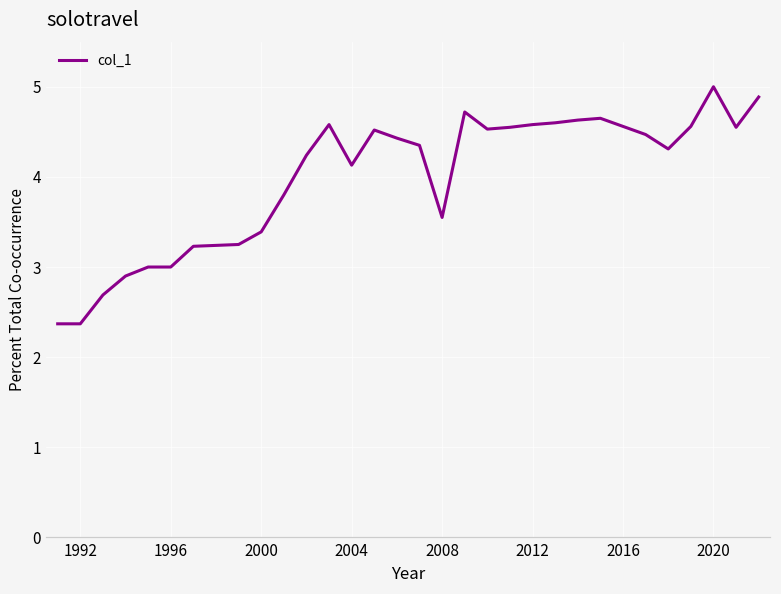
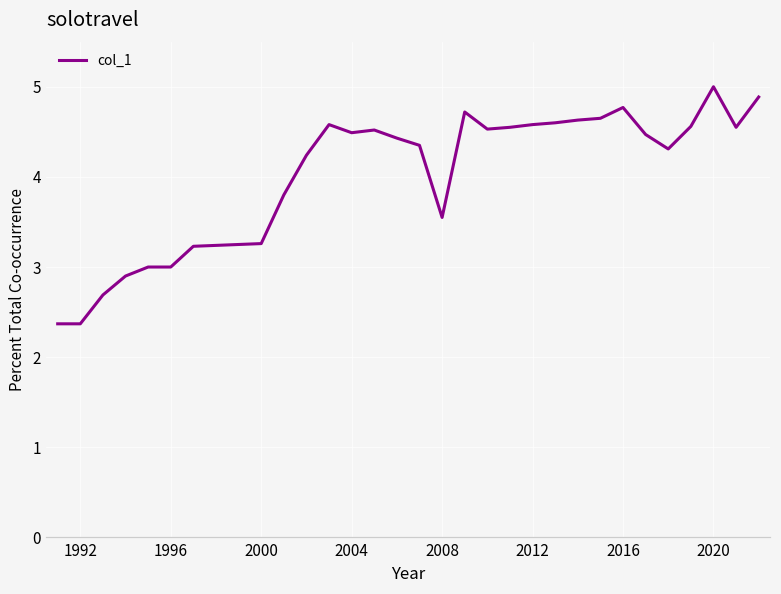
  {
    "1992": 2.4,
    "1996": 3.0,
-   "2000": 3.4,
-   "2004": 4.1,
+   "2000": 3.3,
+   "2004": 4.5,
    "2008": 3.6,
    "2012": 4.6,
-   "2016": 4.6,
+   "2016": 4.8,
    "2020": 5.0
  }
